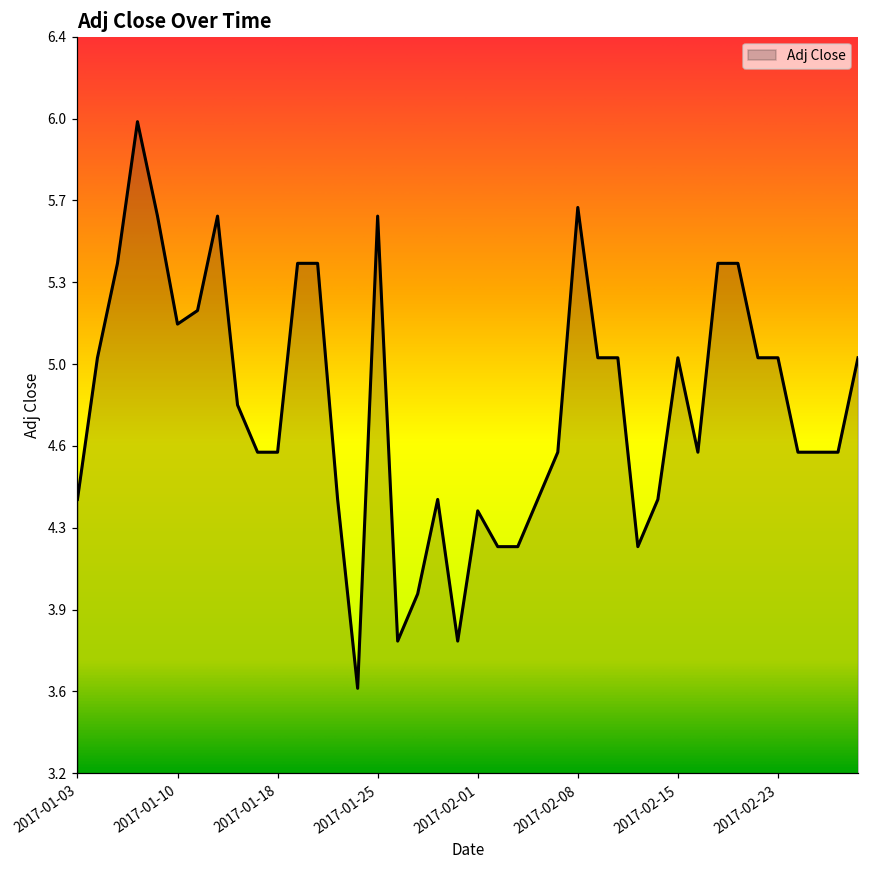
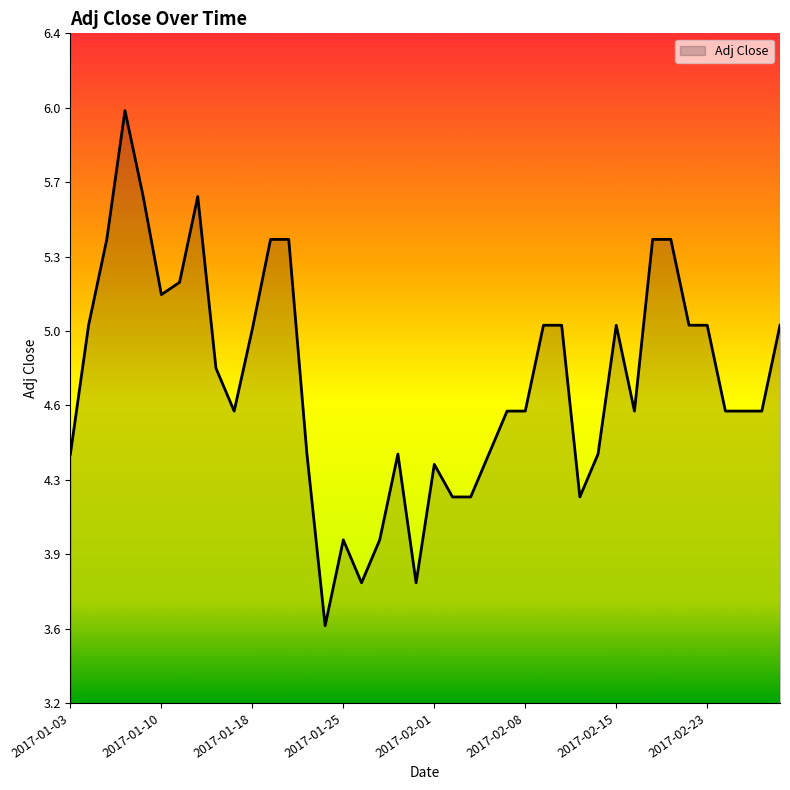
  {
    "2017-01-03": 4.40,
    "2017-01-10": 5.14,
-   "2017-01-18": 4.60,
-   "2017-01-25": 5.6,
+   "2017-01-18": 4.98,
+   "2017-01-25": 4.0,
    "2017-02-01": 4.35,
-   "2017-02-08": 5.64,
+   "2017-02-08": 4.60,
    "2017-02-15": 5.00,
    "2017-02-23": 5.00
  }
